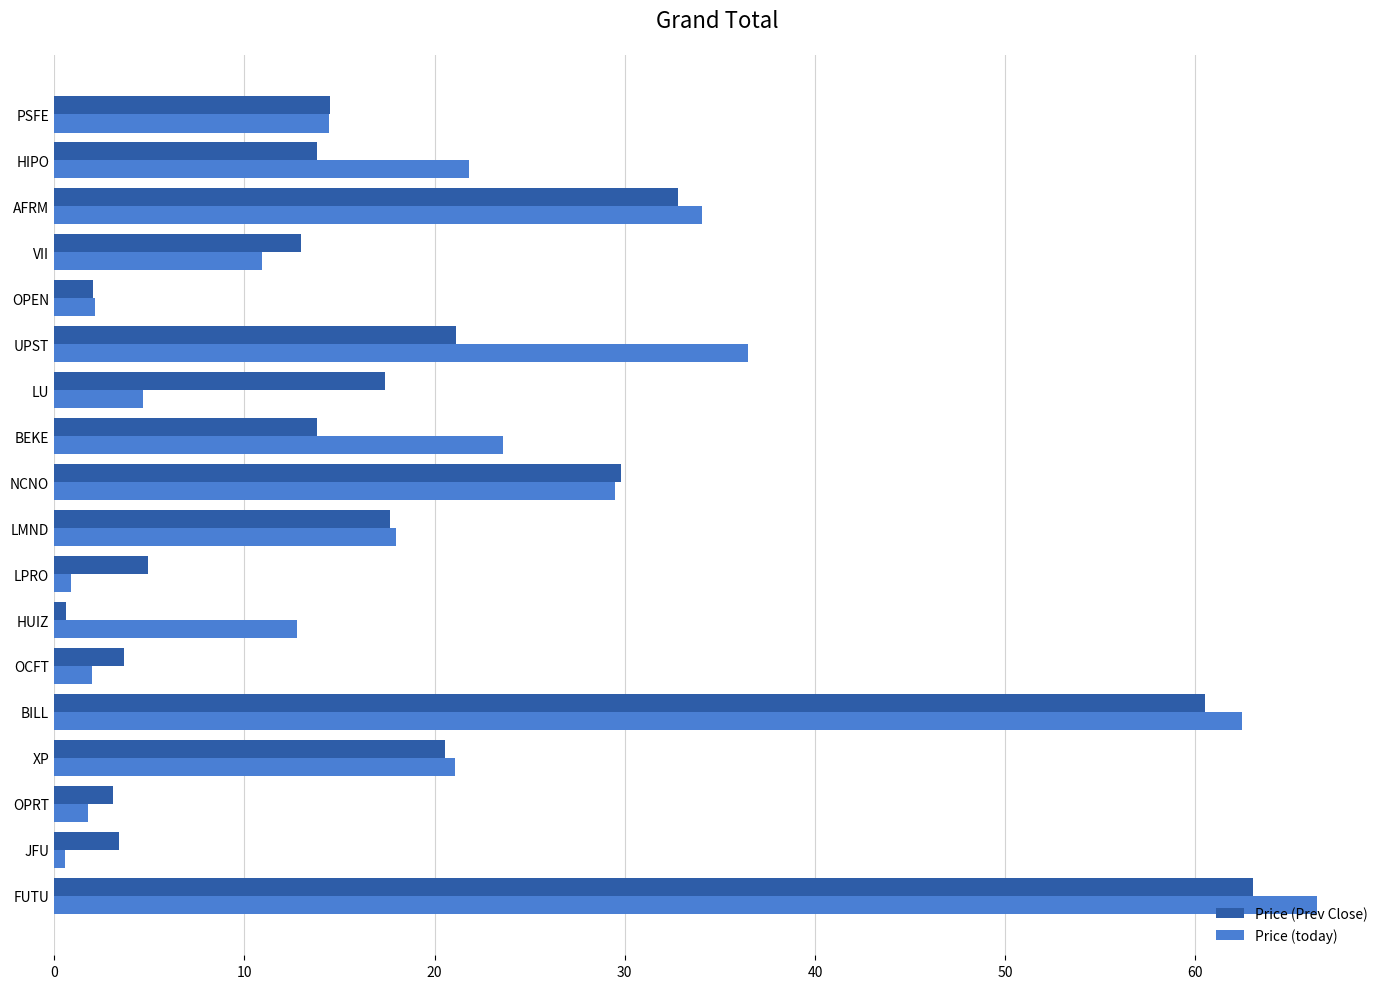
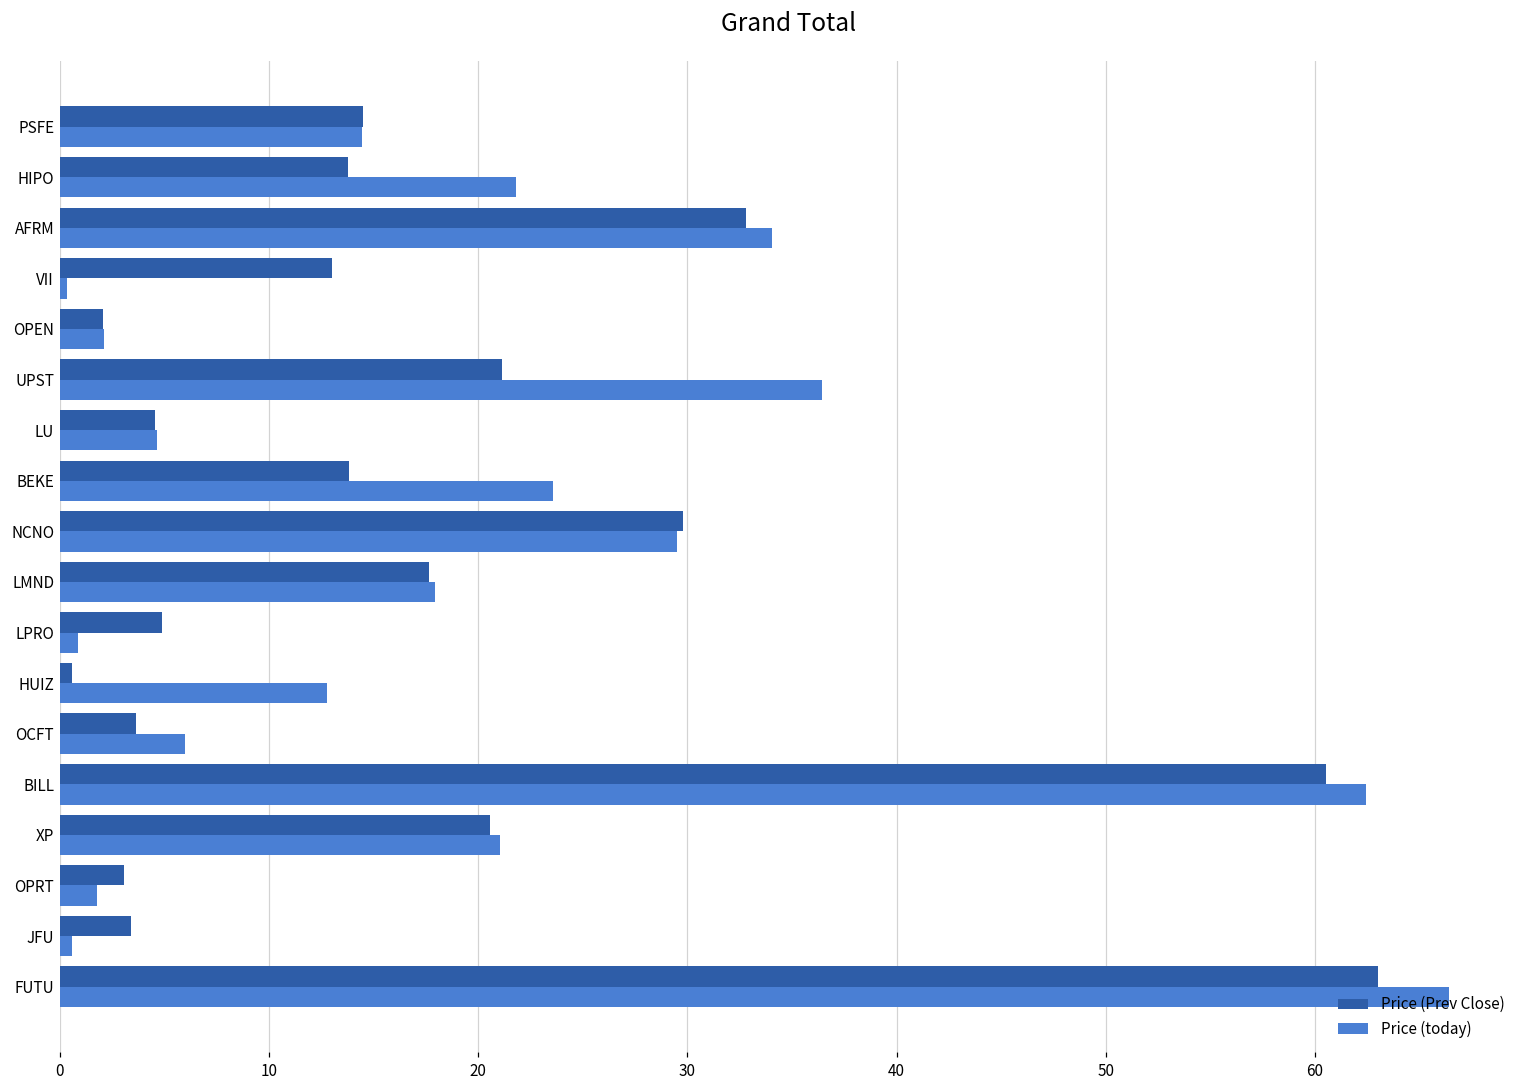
  {
    "Price (Prev Close)": {
      "PSFE": 14.5,
      "HIPO": 13.8,
      "AFRM": 32.8,
      "VII": 13.0,
      "OPEN": 2.1,
      "UPST": 21.2,
-     "LU": 17.4,
+     "LU": 4.6,
      "BEKE": 13.8,
      "NCNO": 29.8,
      "LMND": 17.7,
      "LPRO": 4.9,
      "HUIZ": 0.6,
      "OCFT": 3.7,
      "BILL": 60.5,
      "XP": 20.6,
      "OPRT": 3.1,
      "JFU": 3.4,
      "FUTU": 63.0
    },
    "Price (today)": {
      "PSFE": 14.5,
      "HIPO": 21.8,
      "AFRM": 34.0,
-     "VII": 11.0,
+     "VII": 0.4,
      "OPEN": 2.1,
      "UPST": 36.5,
      "LU": 4.7,
      "BEKE": 23.6,
      "NCNO": 29.5,
      "LMND": 18.0,
      "LPRO": 0.9,
      "HUIZ": 12.8,
-     "OCFT": 2,
+     "OCFT": 6,
      "BILL": 62.4,
      "XP": 21.1,
      "OPRT": 1.8,
      "JFU": 0.6,
      "FUTU": 66.4
    }
  }
